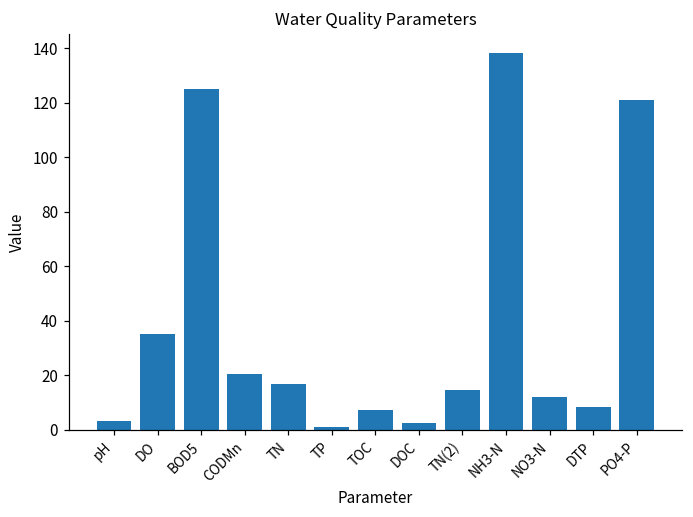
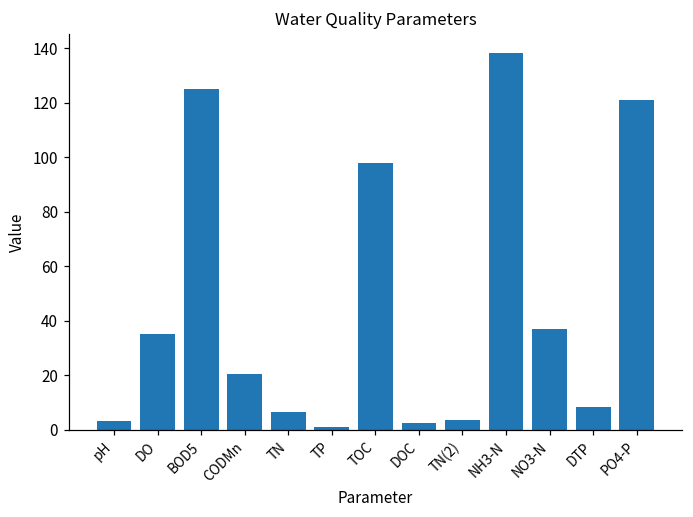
  {
    "pH": 3,
    "DO": 35,
    "BOD5": 125,
    "CODMn": 20,
-   "TN": 17,
+   "TN": 7,
    "TP": 1,
-   "TOC": 7,
+   "TOC": 98,
    "DOC": 2,
-   "TN(2)": 15,
+   "TN(2)": 4,
    "NH3-N": 138,
-   "NO3-N": 12,
+   "NO3-N": 37,
    "DTP": 8,
    "PO4-P": 121
  }
